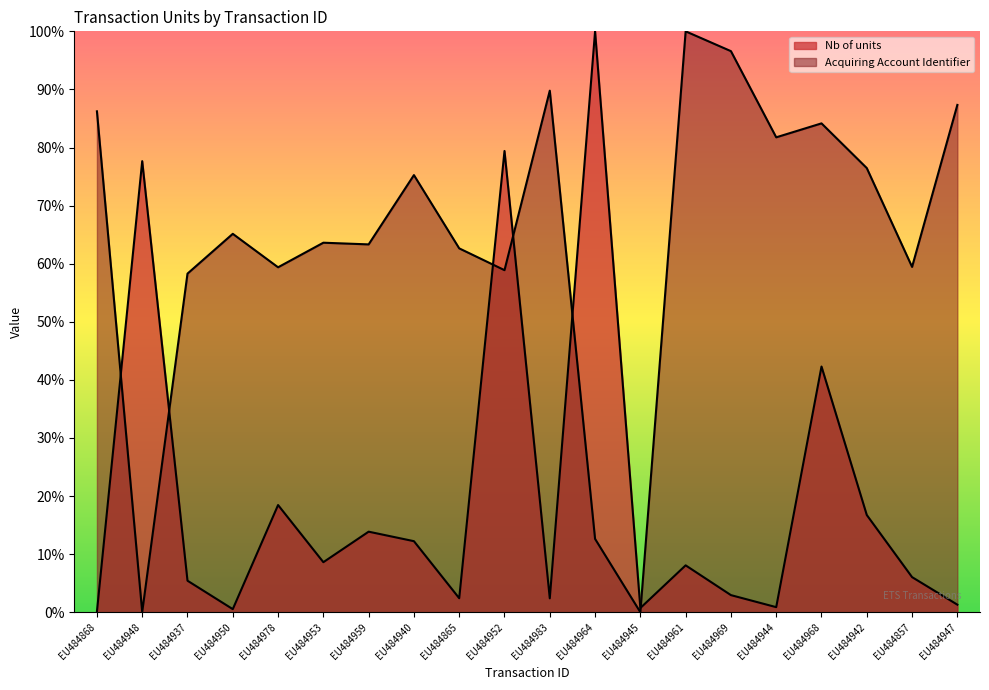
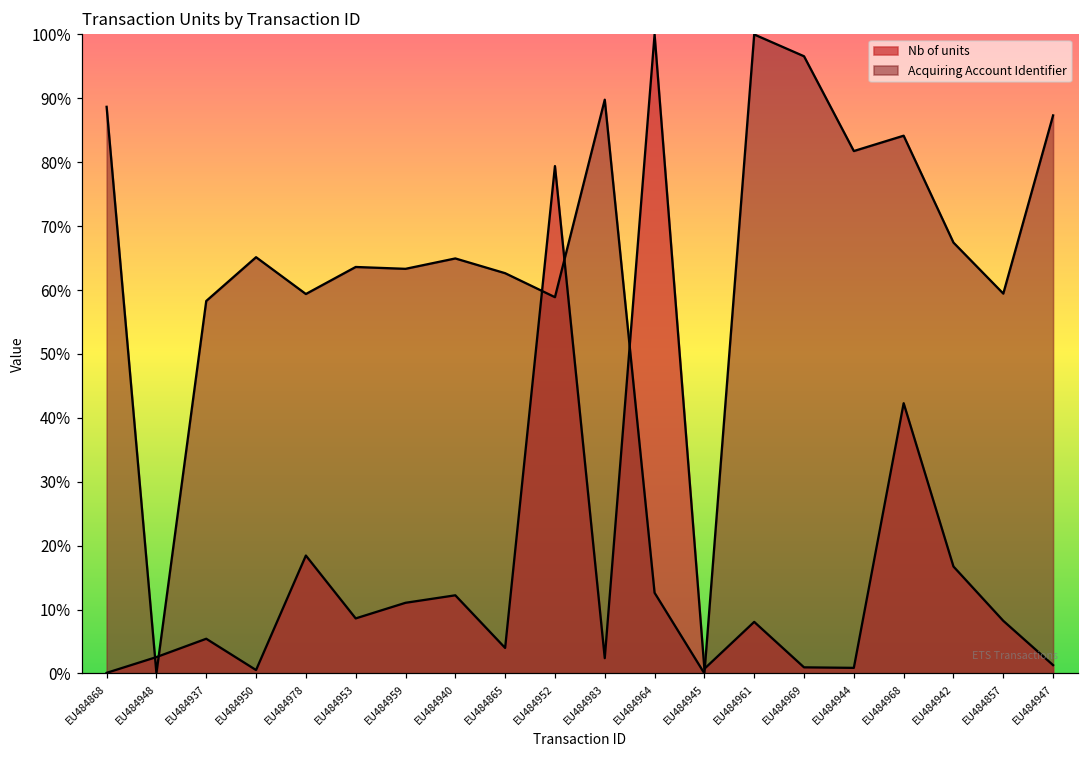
  {
    "Nb of units": {
      "EU484868": "0%",
-     "EU484948": "78%",
+     "EU484948": "3%",
      "EU484937": "5%",
      "EU484950": "1%",
      "EU484978": "18%",
      "EU484953": "9%",
-     "EU484959": "14%",
+     "EU484959": "11%",
      "EU484940": "12%",
-     "EU484865": "2%",
+     "EU484865": "4%",
      "EU484952": "79%",
      "EU484983": "2%",
      "EU484964": "100%",
      "EU484945": "1%",
      "EU484961": "8%",
-     "EU484969": "3%",
+     "EU484969": "1%",
      "EU484944": "1%",
      "EU484968": "42%",
      "EU484942": "17%",
-     "EU484857": "6%",
+     "EU484857": "8%",
      "EU484947": "1%"
    },
    "Acquiring Account Identifier": {
-     "EU484868": "86%",
+     "EU484868": "89%",
      "EU484948": "0%",
      "EU484937": "58%",
      "EU484950": "65%",
      "EU484978": "59%",
      "EU484953": "64%",
      "EU484959": "63%",
-     "EU484940": "75%",
+     "EU484940": "65%",
      "EU484865": "63%",
      "EU484952": "59%",
      "EU484983": "90%",
      "EU484964": "13%",
      "EU484945": "0%",
      "EU484961": "100%",
      "EU484969": "97%",
      "EU484944": "82%",
      "EU484968": "84%",
-     "EU484942": "76%",
+     "EU484942": "67%",
      "EU484857": "59%",
      "EU484947": "87%"
    }
  }
